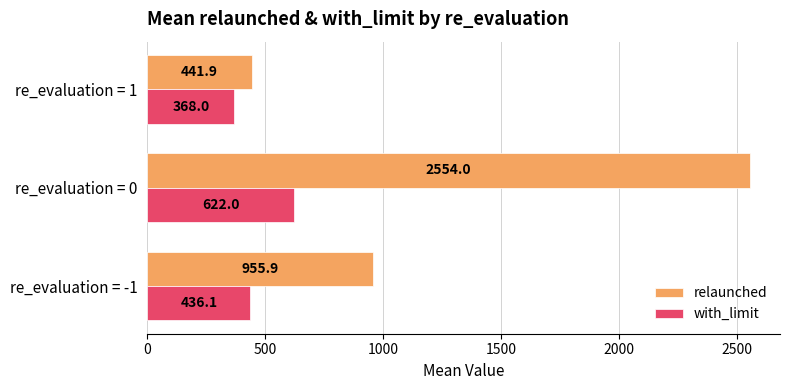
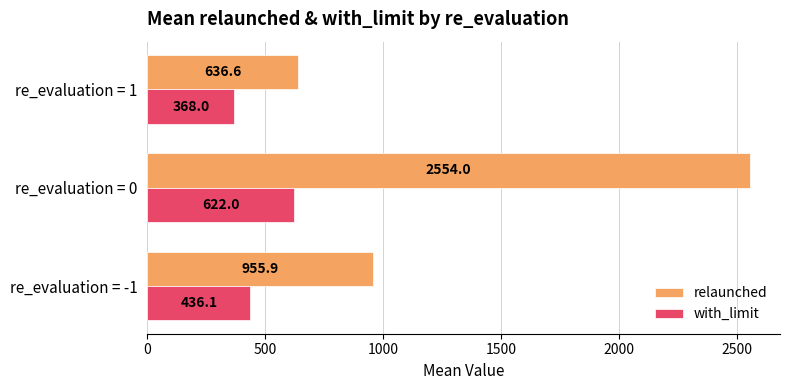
  {
    "relaunched": {
-     "re_evaluation = 1": 441.9,
+     "re_evaluation = 1": 636.6,
      "re_evaluation = 0": 2554.0,
      "re_evaluation = -1": 955.9
    },
    "with_limit": {
      "re_evaluation = 1": 368.0,
      "re_evaluation = 0": 622.0,
      "re_evaluation = -1": 436.1
    }
  }
